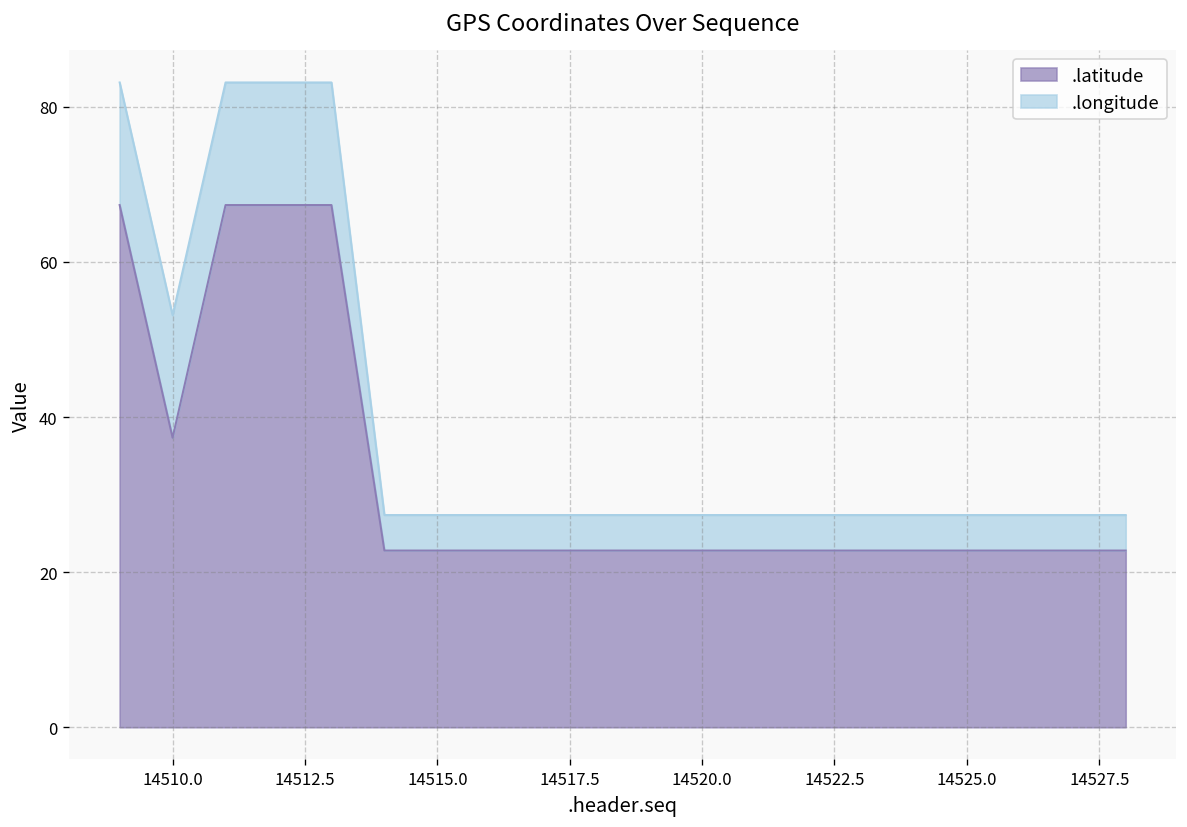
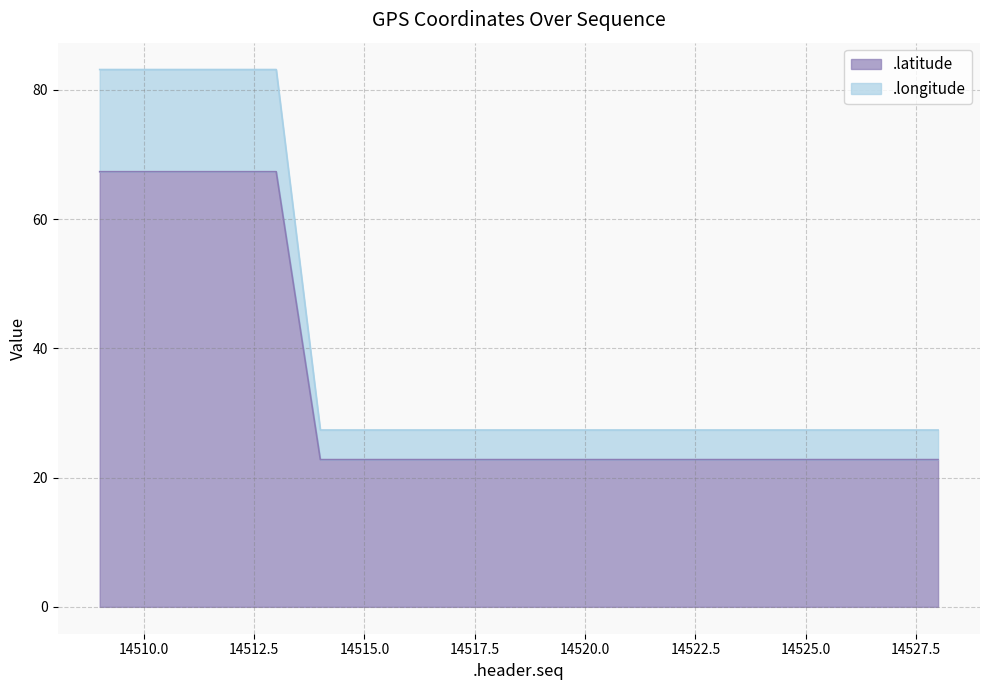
  {
    ".latitude": {
-     "14510.0": 37,
+     "14510.0": 67,
      "14515.0": 23,
      "14520.0": 23,
      "14525.0": 23
    },
    ".longitude": {
      "14510.0": 16,
      "14515.0": 5,
      "14520.0": 5,
      "14525.0": 5
    }
  }
